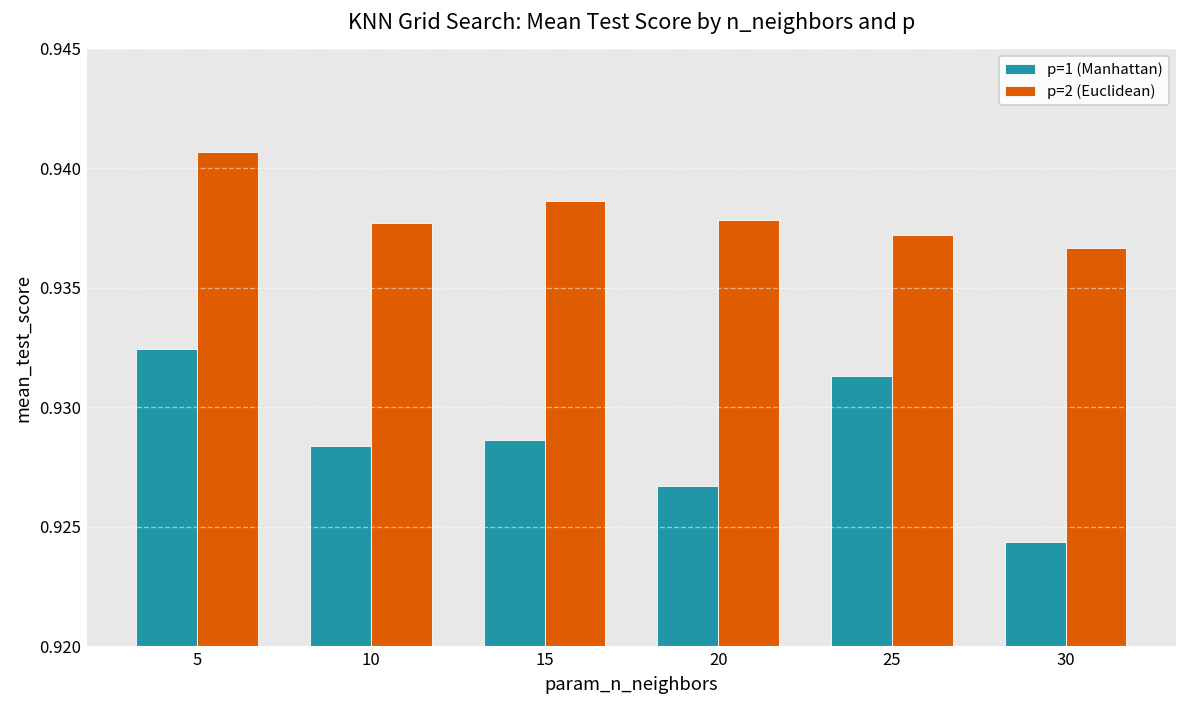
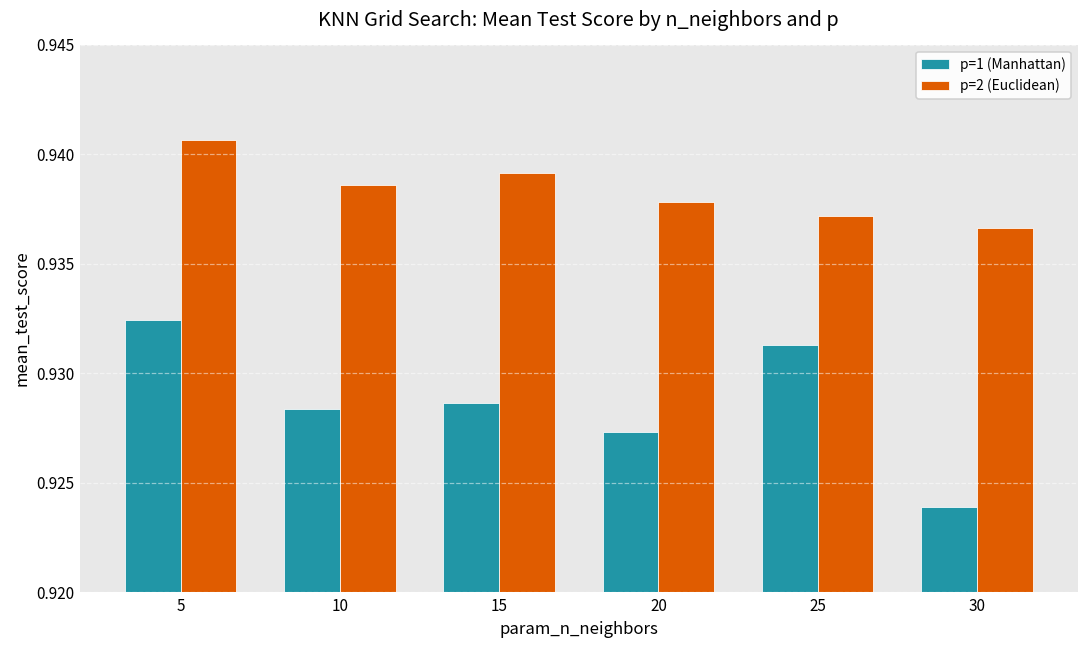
  {
    "p=1 (Manhattan)": {
      "5": 0.9324,
      "10": 0.9284,
      "15": 0.9286,
-     "20": 0.9267,
+     "20": 0.9273,
      "25": 0.9313,
-     "30": 0.9243
+     "30": 0.9239
    },
    "p=2 (Euclidean)": {
      "5": 0.9407,
-     "10": 0.9377,
-     "15": 0.9386,
+     "10": 0.9386,
+     "15": 0.9392,
      "20": 0.9378,
      "25": 0.9372,
      "30": 0.9366
    }
  }
